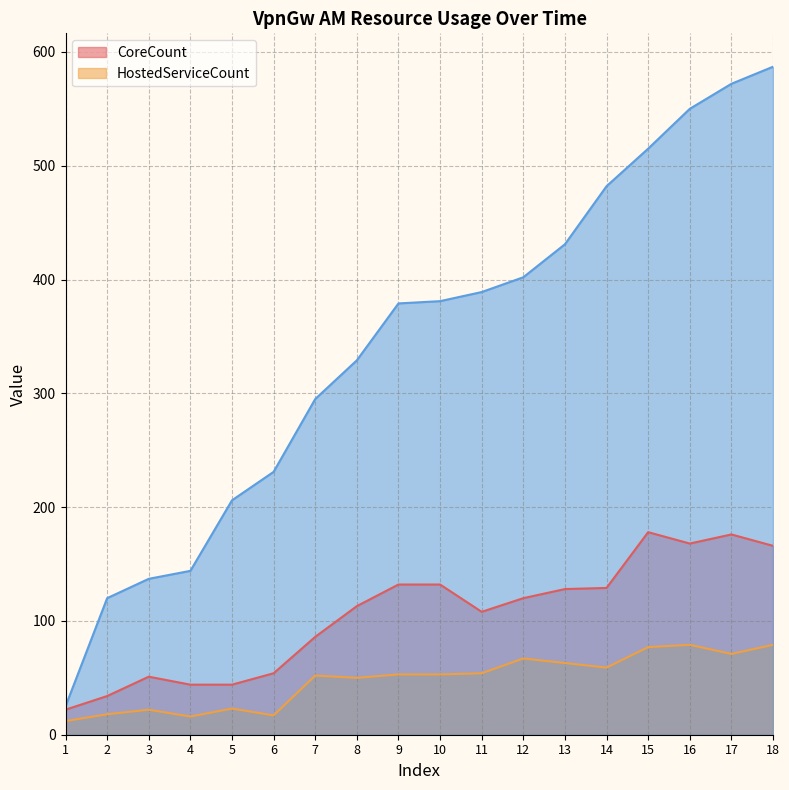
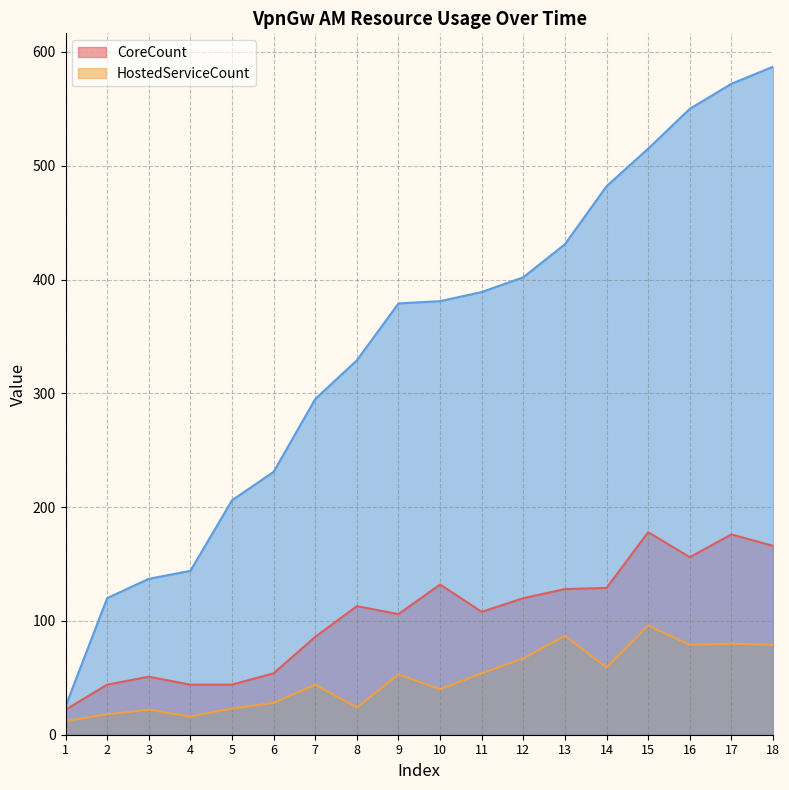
  {
    "CoreCount": {
      "1": 22,
-     "2": 34,
+     "2": 44,
      "3": 51,
      "4": 44,
      "5": 44,
      "6": 54,
      "7": 86,
      "8": 113,
-     "9": 132,
+     "9": 106,
      "10": 132,
      "11": 108,
      "12": 120,
      "13": 128,
      "14": 129,
      "15": 178,
-     "16": 168,
+     "16": 156,
      "17": 176,
      "18": 166
    },
    "HostedServiceCount": {
      "1": 12,
      "2": 18,
      "3": 22,
      "4": 16,
      "5": 23,
-     "6": 17,
-     "7": 52,
-     "8": 50,
+     "6": 28,
+     "7": 44,
+     "8": 24,
      "9": 53,
-     "10": 53,
+     "10": 40,
      "11": 54,
      "12": 67,
-     "13": 63,
+     "13": 87,
      "14": 59,
-     "15": 77,
+     "15": 96,
      "16": 79,
-     "17": 71,
+     "17": 80,
      "18": 79
    }
  }
